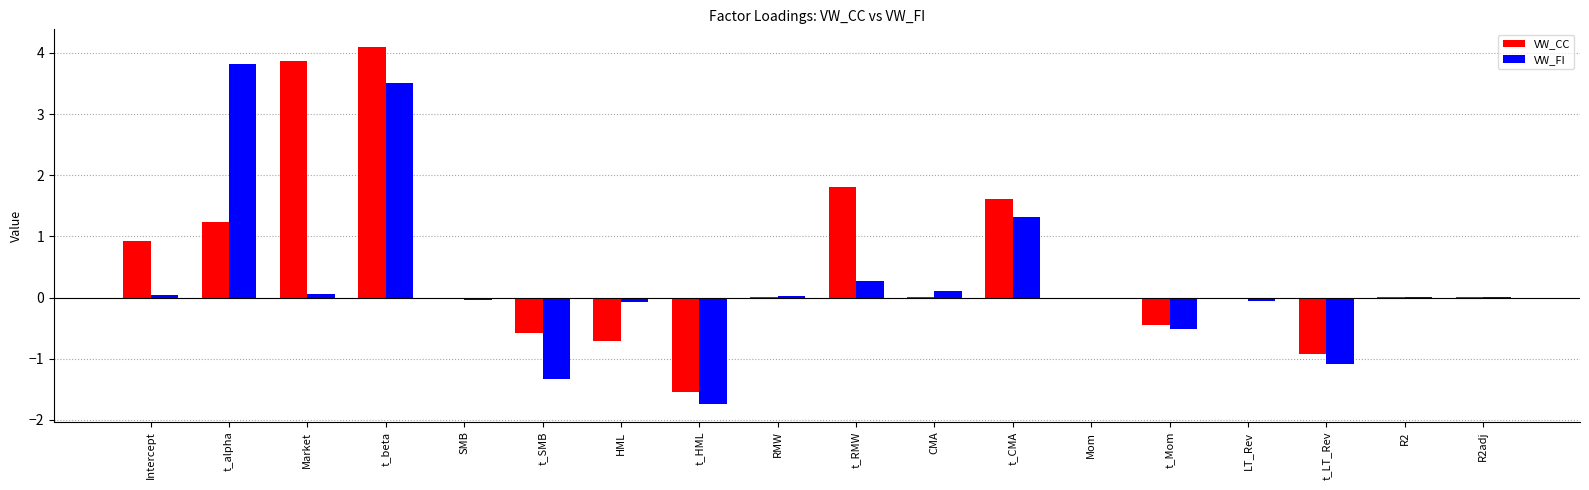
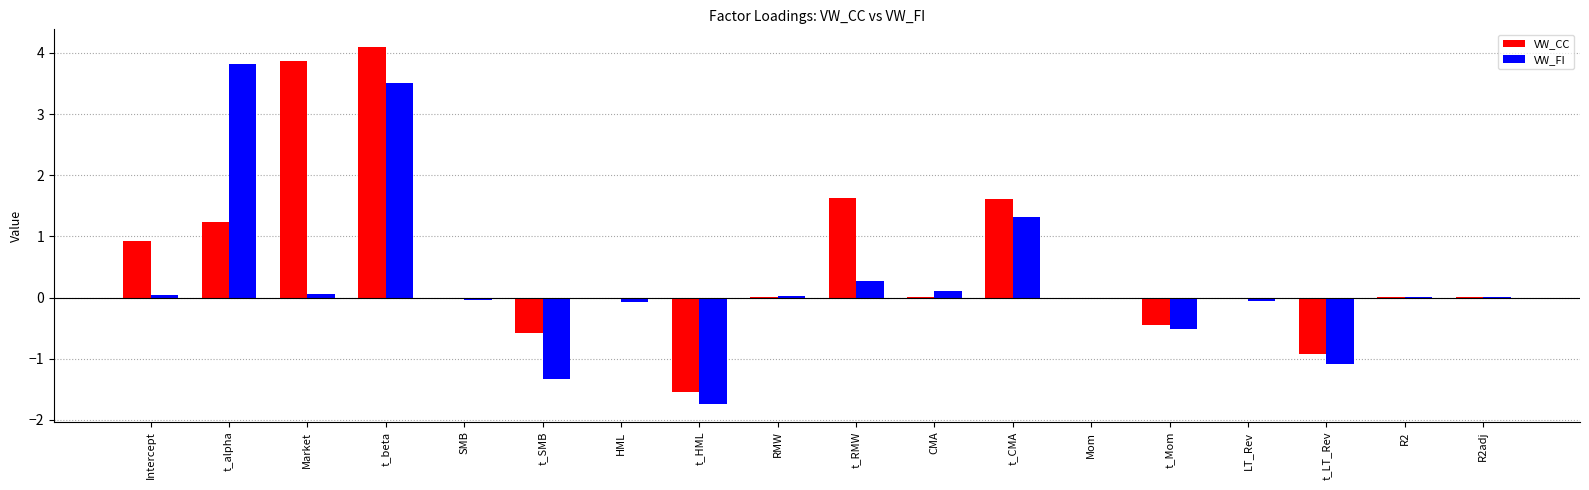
  {
    "VW_CC": {
      "Intercept": 0.9,
      "t_alpha": 1.2,
      "Market": 3.9,
      "t_beta": 4.1,
      "t_SMB": -0.6,
-     "HML": -0.7,
+     "HML": 0.0,
      "t_HML": -1.5,
-     "t_RMW": 1.8,
+     "t_RMW": 1.6,
      "t_CMA": 1.6,
      "t_Mom": -0.4,
      "t_LT_Rev": -0.9
    },
    "VW_FI": {
      "t_alpha": 3.8,
      "Market": 0.1,
      "t_beta": 3.5,
      "SMB": 0.0,
      "t_SMB": -1.3,
      "HML": -0.1,
      "t_HML": -1.7,
      "t_RMW": 0.3,
      "CMA": 0.1,
      "t_CMA": 1.3,
      "t_Mom": -0.5,
      "LT_Rev": 0.0,
      "t_LT_Rev": -1.1
    }
  }
